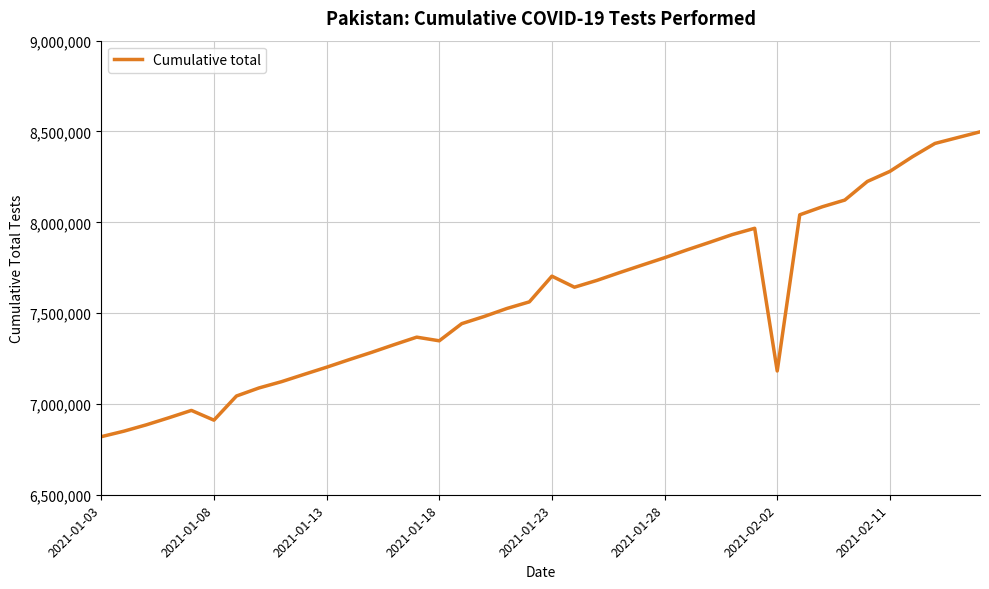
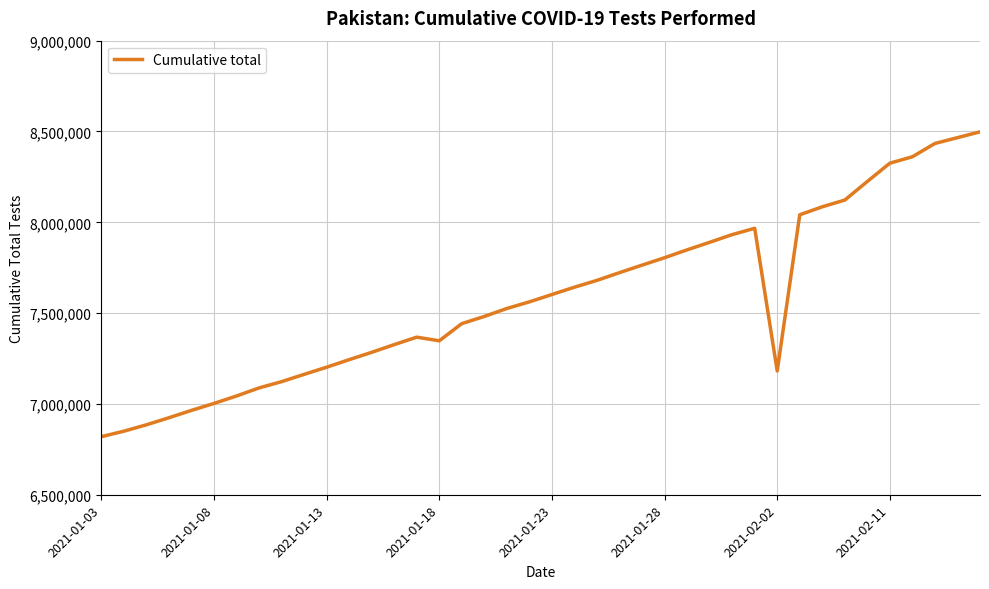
  {
    "2021-01-03": "6,820,000",
-   "2021-01-08": "6,910,000",
+   "2021-01-08": "7,000,000",
    "2021-01-13": "7,200,000",
    "2021-01-18": "7,350,000",
-   "2021-01-23": "7,700,000",
+   "2021-01-23": "7,600,000",
    "2021-01-28": "7,800,000",
    "2021-02-02": "7,180,000",
-   "2021-02-11": "8,280,000"
+   "2021-02-11": "8,330,000"
  }
